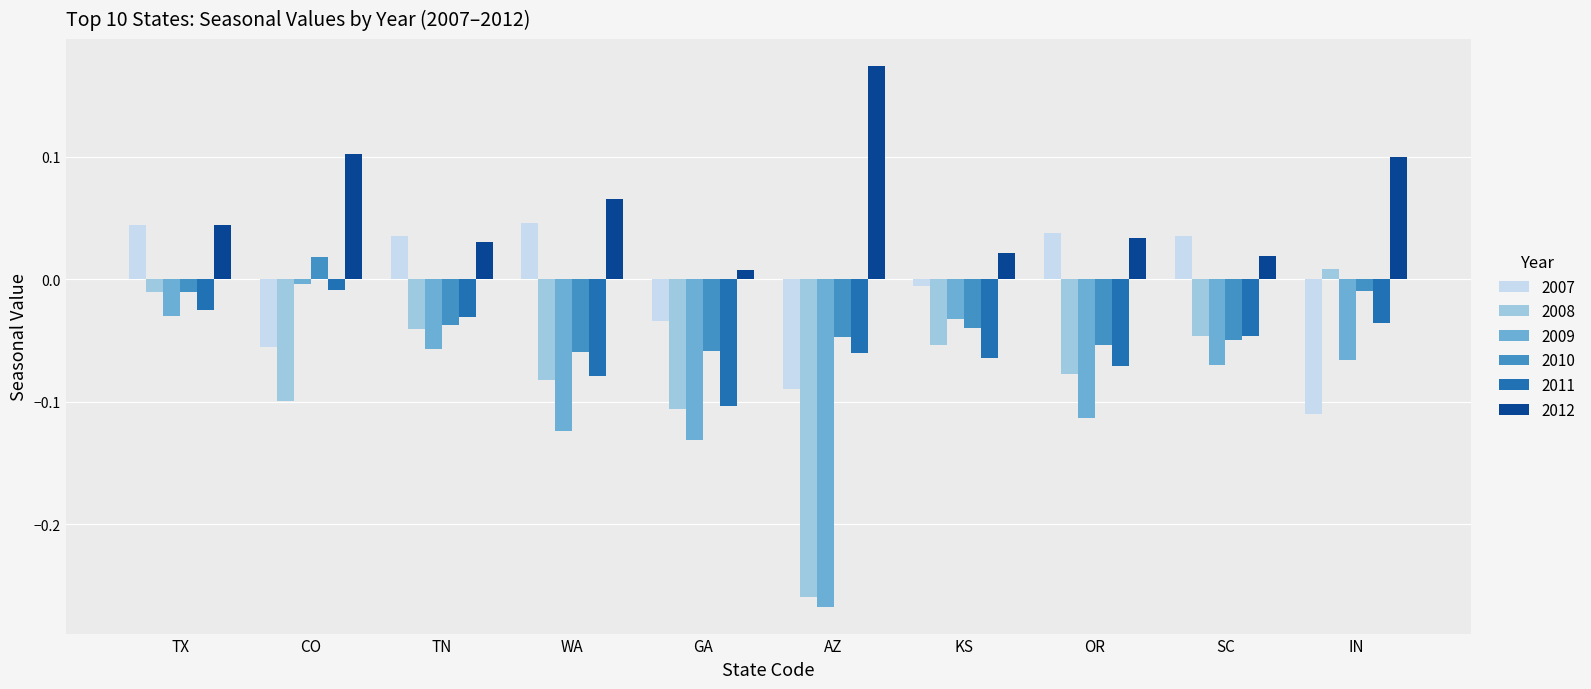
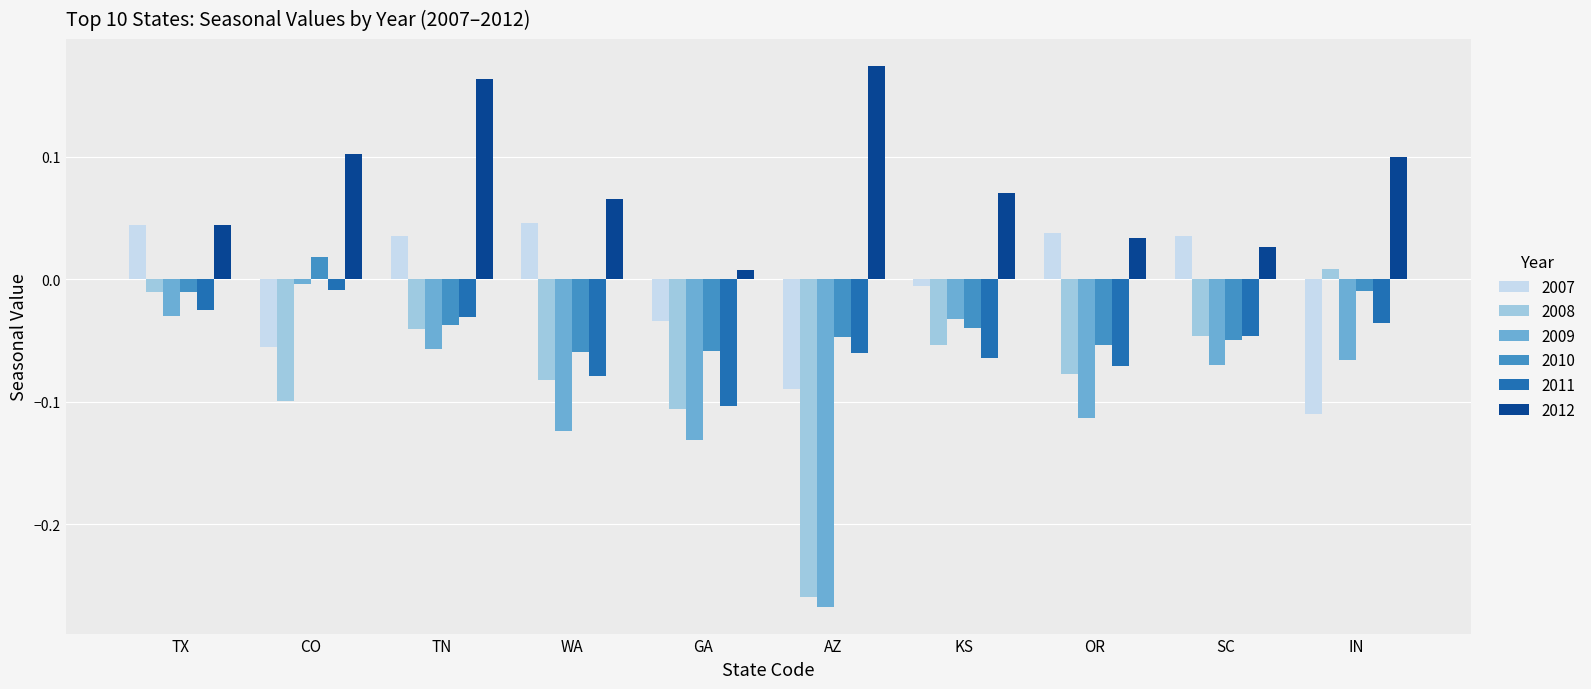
  {
    "2012": {
      "TX": 0.044,
      "CO": 0.102,
-     "TN": 0.030,
+     "TN": 0.163,
      "WA": 0.066,
      "GA": 0.007,
      "AZ": 0.174,
-     "KS": 0.022,
+     "KS": 0.070,
      "OR": 0.034,
-     "SC": 0.019,
+     "SC": 0.026,
      "IN": 0.100
    }
  }
